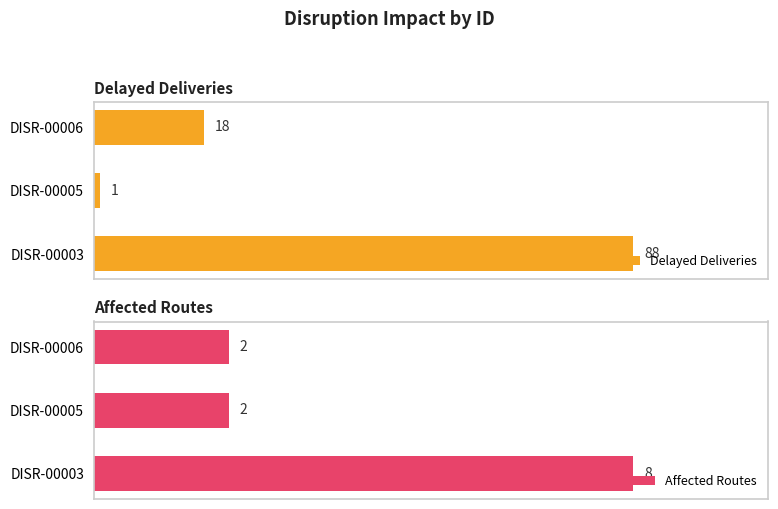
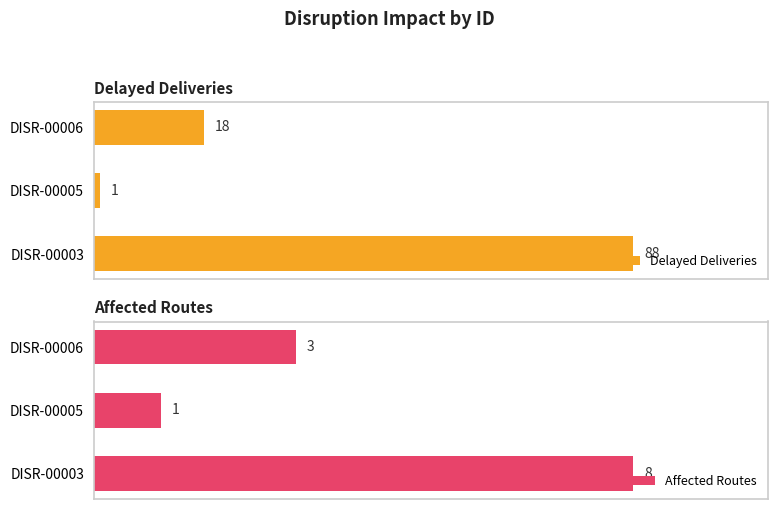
  {
    "Delayed Deliveries": {
      "DISR-00006": 18,
      "DISR-00005": 1,
      "DISR-00003": 88
    },
    "Affected Routes": {
-     "DISR-00006": 2,
-     "DISR-00005": 2,
+     "DISR-00006": 3,
+     "DISR-00005": 1,
      "DISR-00003": 8
    }
  }
